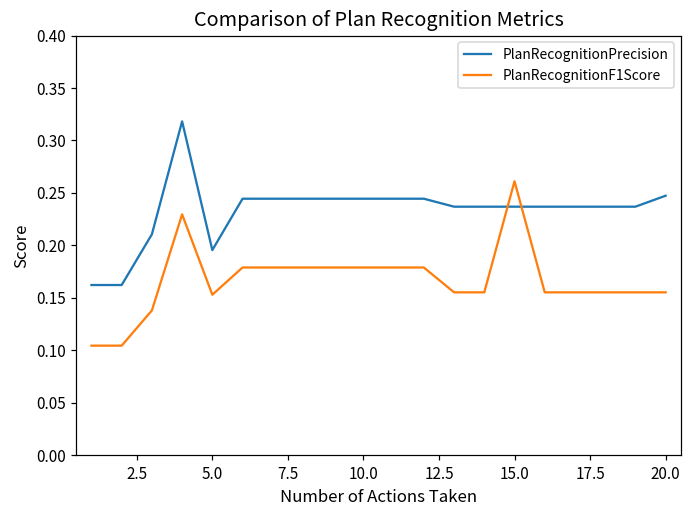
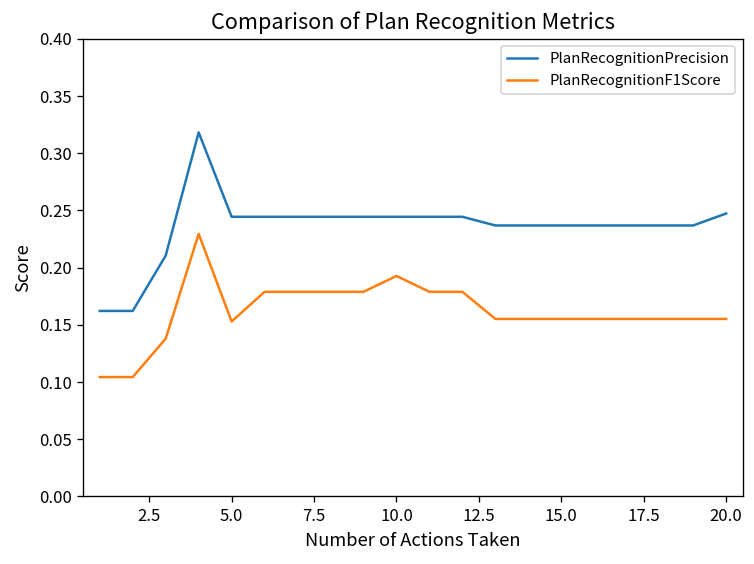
  {
    "PlanRecognitionPrecision": {
-     "5.0": 0.20,
+     "5.0": 0.24,
      "10.0": 0.24,
      "15.0": 0.24,
      "20.0": 0.25
    },
    "PlanRecognitionF1Score": {
      "5.0": 0.15,
-     "10.0": 0.18,
-     "15.0": 0.26,
+     "10.0": 0.19,
+     "15.0": 0.16,
      "20.0": 0.16
    }
  }
